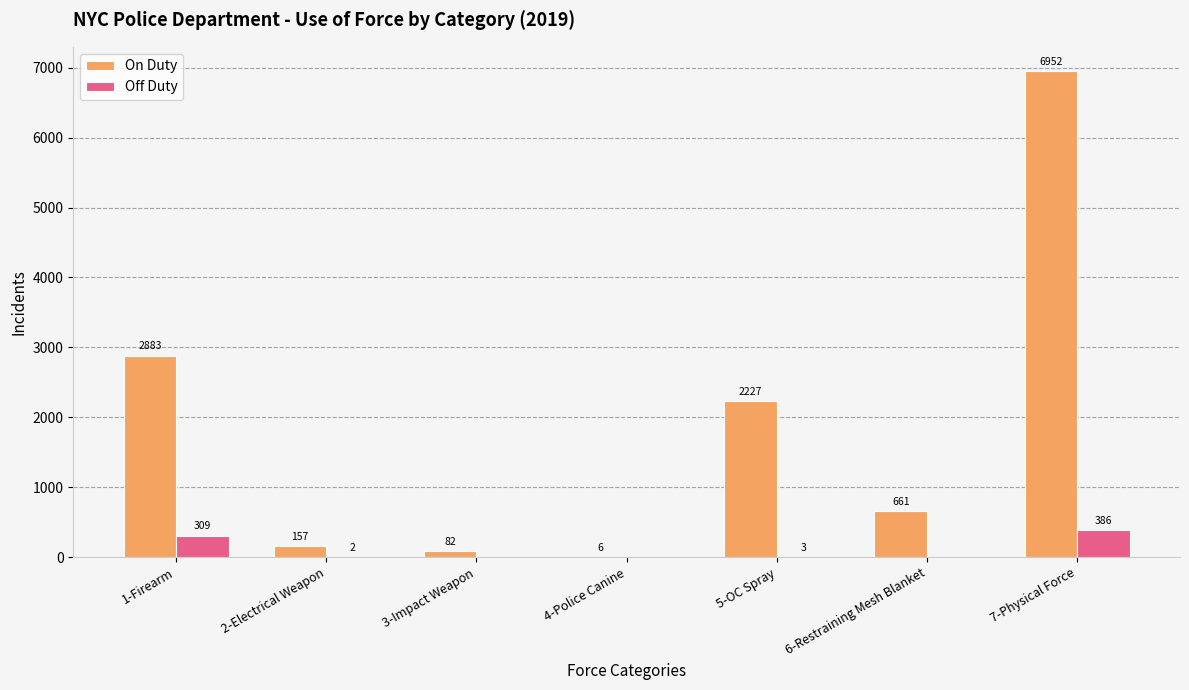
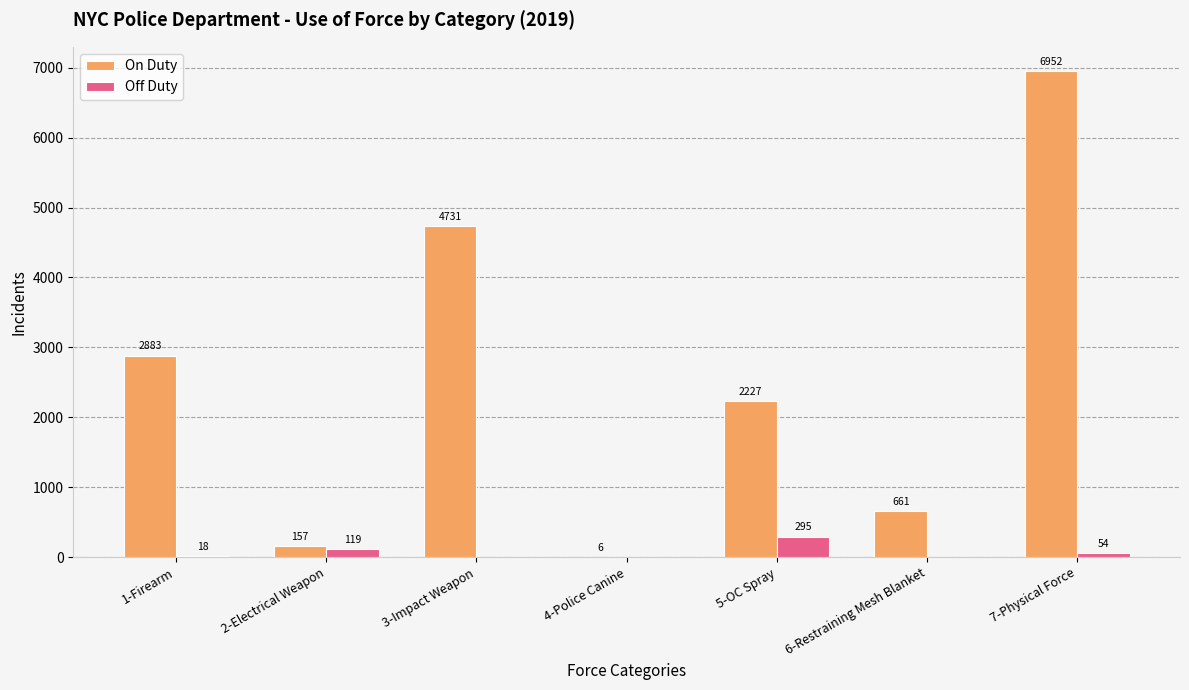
  {
    "On Duty": {
      "1-Firearm": 2883,
      "2-Electrical Weapon": 157,
-     "3-Impact Weapon": 82,
+     "3-Impact Weapon": 4731,
      "4-Police Canine": 6,
      "5-OC Spray": 2227,
      "6-Restraining Mesh Blanket": 661,
      "7-Physical Force": 6952
    },
    "Off Duty": {
-     "1-Firearm": 309,
-     "2-Electrical Weapon": 2,
-     "5-OC Spray": 3,
-     "7-Physical Force": 386
+     "1-Firearm": 18,
+     "2-Electrical Weapon": 119,
+     "5-OC Spray": 295,
+     "7-Physical Force": 54
    }
  }
